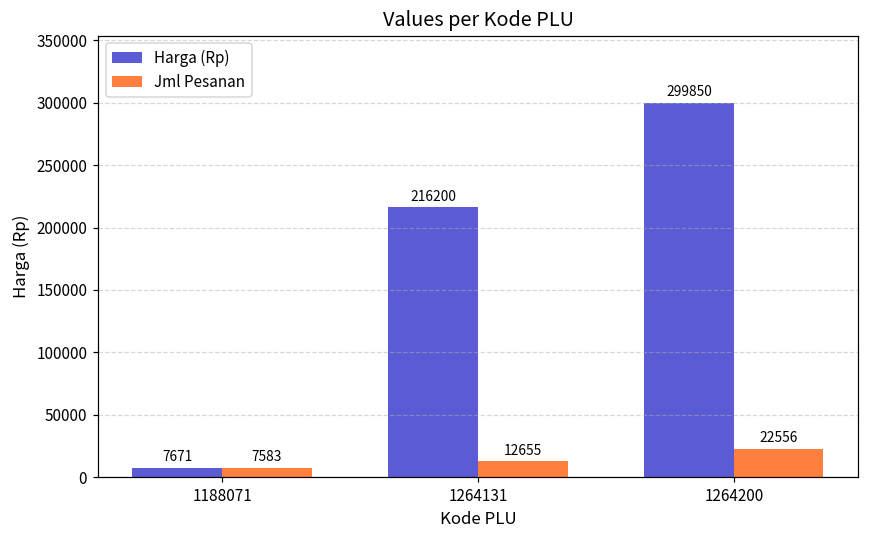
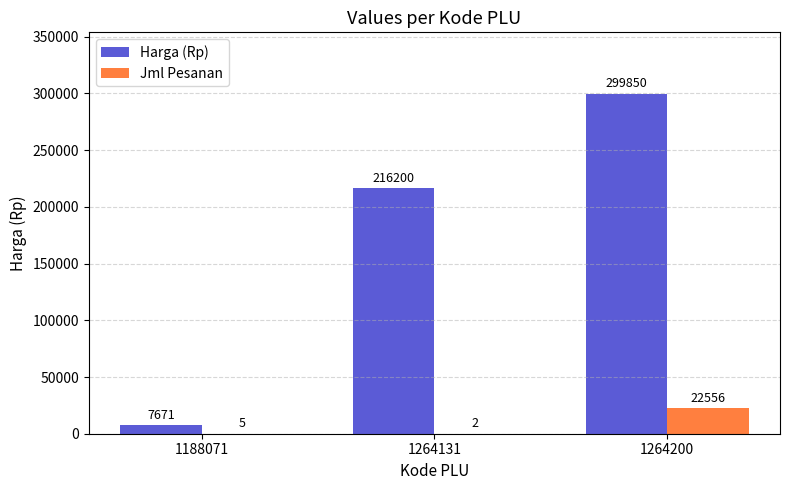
  {
    "Harga (Rp)": {
      "1188071": 7671,
      "1264131": 216200,
      "1264200": 299850
    },
    "Jml Pesanan": {
-     "1188071": 7583,
-     "1264131": 12655,
+     "1188071": 5,
+     "1264131": 2,
      "1264200": 22556
    }
  }
